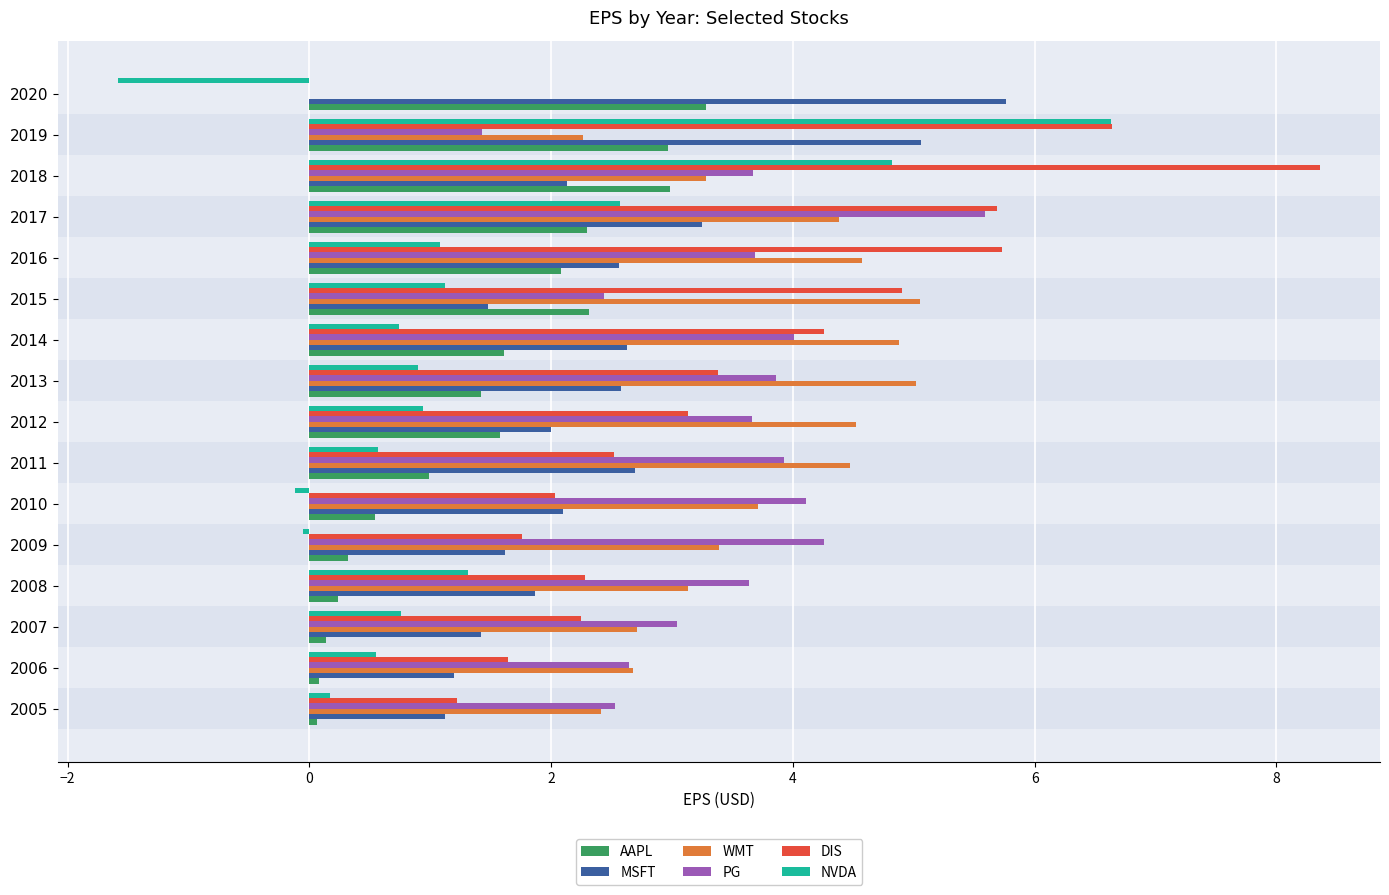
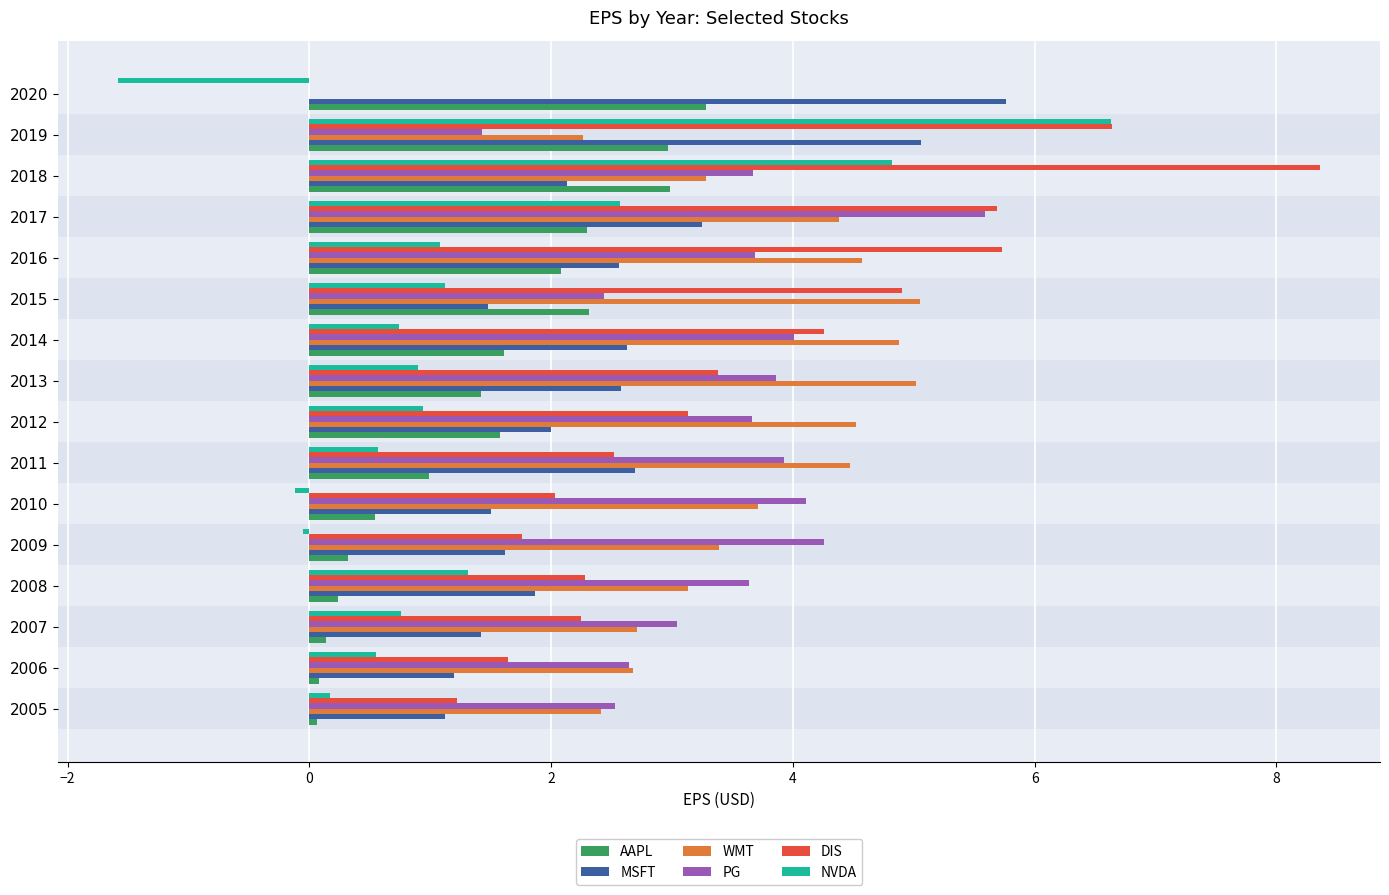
  {
    "AAPL": {
      "2020": 3.3,
      "2019": 2.97,
      "2018": 3.0,
      "2017": 2.3,
      "2016": 2.1,
      "2015": 2.3,
      "2014": 1.6,
      "2013": 1.4,
      "2012": 1.6,
      "2011": 1.0,
      "2010": 0.54,
      "2009": 0.3,
      "2008": 0.24,
      "2007": 0.14,
      "2006": 0.1,
      "2005": 0.06
    },
    "MSFT": {
      "2020": 5.76,
      "2019": 5.06,
      "2018": 2.13,
      "2017": 3.25,
      "2016": 2.56,
      "2015": 1.5,
      "2014": 2.63,
      "2013": 2.6,
      "2012": 2.0,
      "2011": 2.7,
-     "2010": 2.1,
+     "2010": 1.5,
      "2009": 1.6,
      "2008": 1.87,
      "2007": 1.4,
      "2006": 1.2,
      "2005": 1.1
    },
    "NVDA": {
      "2020": -1.6,
      "2019": 6.63,
      "2018": 4.8,
      "2017": 2.57,
      "2016": 1.1,
      "2015": 1.1,
      "2014": 0.74,
      "2013": 0.9,
      "2012": 0.94,
      "2011": 0.57,
      "2010": -0.1,
      "2009": -0.05,
      "2008": 1.3,
      "2007": 0.76,
      "2006": 0.55,
      "2005": 0.17
    }
  }
